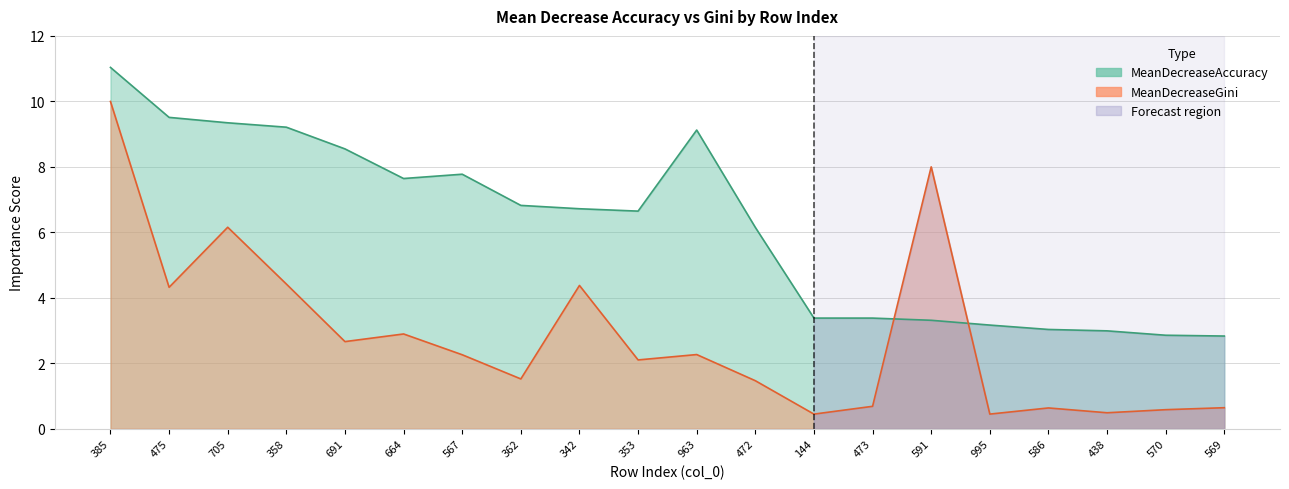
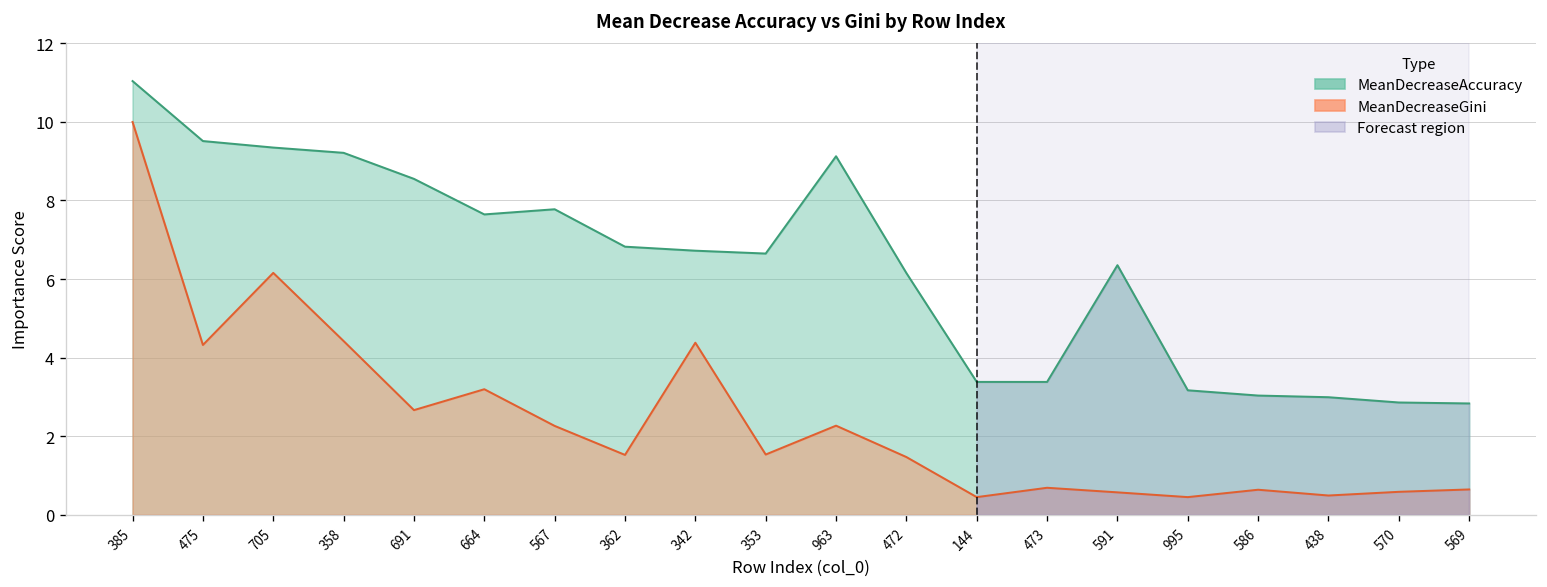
  {
    "MeanDecreaseAccuracy": {
      "385": 11.0,
      "475": 9.5,
      "705": 9.3,
      "358": 9.2,
      "691": 8.5,
      "664": 7.6,
      "567": 7.8,
      "362": 6.8,
      "342": 6.7,
      "353": 6.6,
      "963": 9.1,
      "472": 6.2,
-     "591": 3.3
+     "591": 6.4
    },
    "MeanDecreaseGini": {
      "385": 10.0,
      "475": 4.3,
      "705": 6.2,
      "358": 4.4,
      "691": 2.7,
-     "664": 2.9,
+     "664": 3.2,
      "567": 2.3,
      "362": 1.5,
      "342": 4.4,
-     "353": 2.1,
+     "353": 1.5,
      "963": 2.3,
      "472": 1.5,
-     "591": 8.0
+     "591": 0.6
    }
  }
